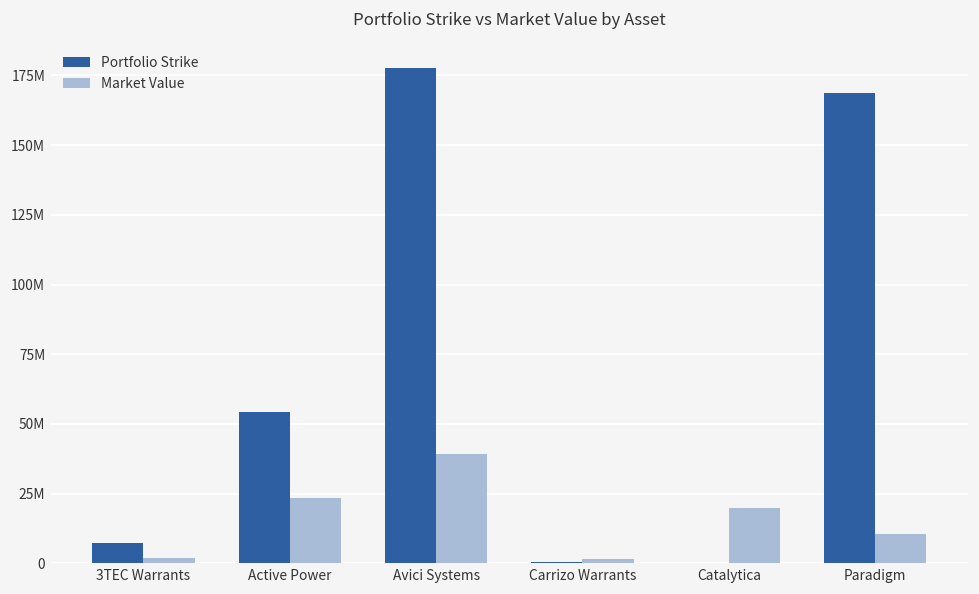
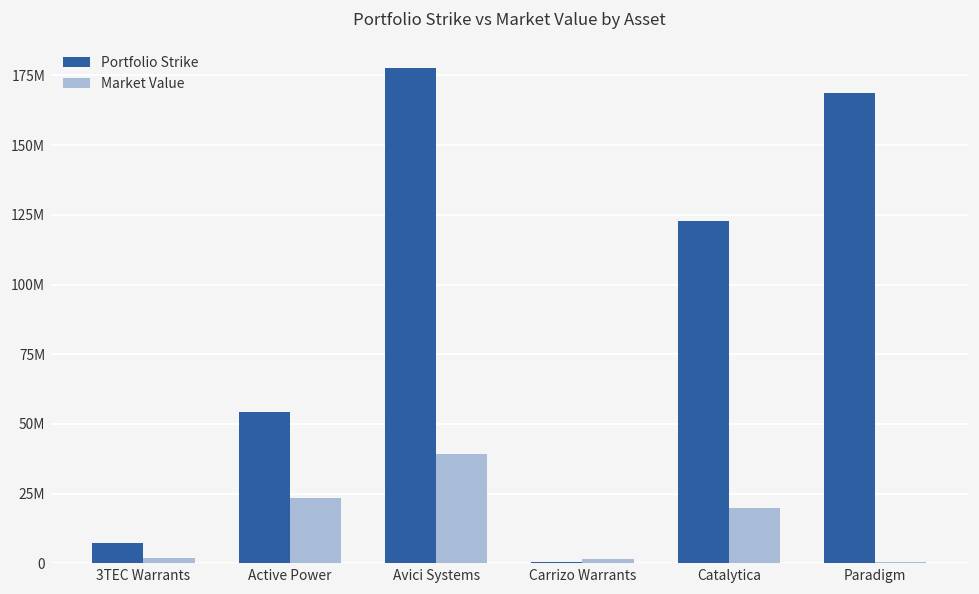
  {
    "Portfolio Strike": {
      "3TEC Warrants": 7000000,
      "Active Power": 54000000,
      "Avici Systems": 178000000,
-     "Catalytica": 0,
+     "Catalytica": 123000000,
      "Paradigm": 169000000
    },
    "Market Value": {
      "3TEC Warrants": 2000000,
      "Active Power": 23000000,
      "Avici Systems": 39000000,
      "Carrizo Warrants": 2000000,
      "Catalytica": 20000000,
-     "Paradigm": 10000000
+     "Paradigm": 0
    }
  }
